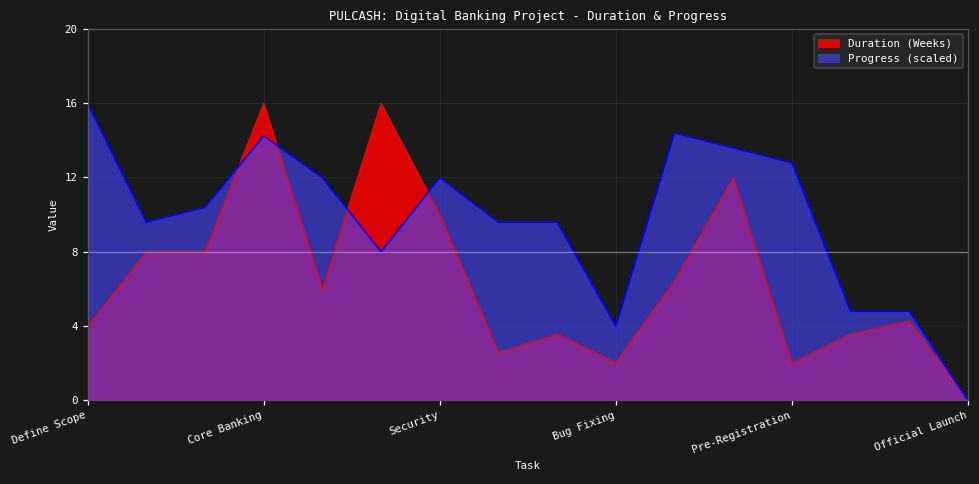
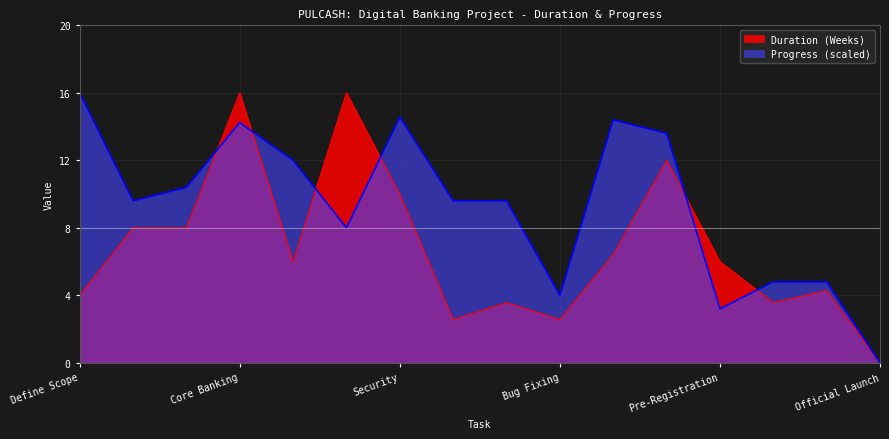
  {
    "Duration (Weeks)": {
      "Define Scope": 4.0,
      "Core Banking": 16.0,
      "Security": 10.0,
-     "Bug Fixing": 2.0,
-     "Pre-Registration": 2
+     "Bug Fixing": 2.6,
+     "Pre-Registration": 6
    },
    "Progress (scaled)": {
      "Define Scope": 16.0,
      "Core Banking": 14.2,
-     "Security": 12.0,
+     "Security": 14.6,
      "Bug Fixing": 4.0,
-     "Pre-Registration": 12.8
+     "Pre-Registration": 3.2
    }
  }
